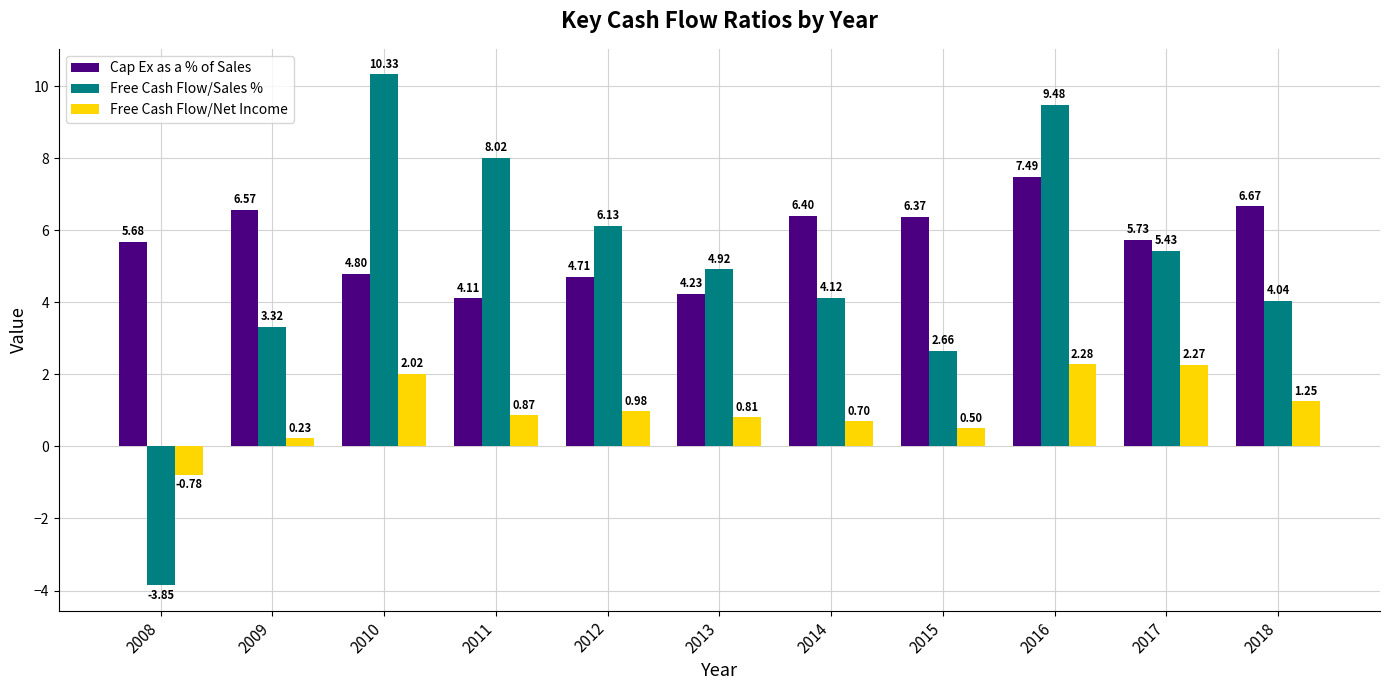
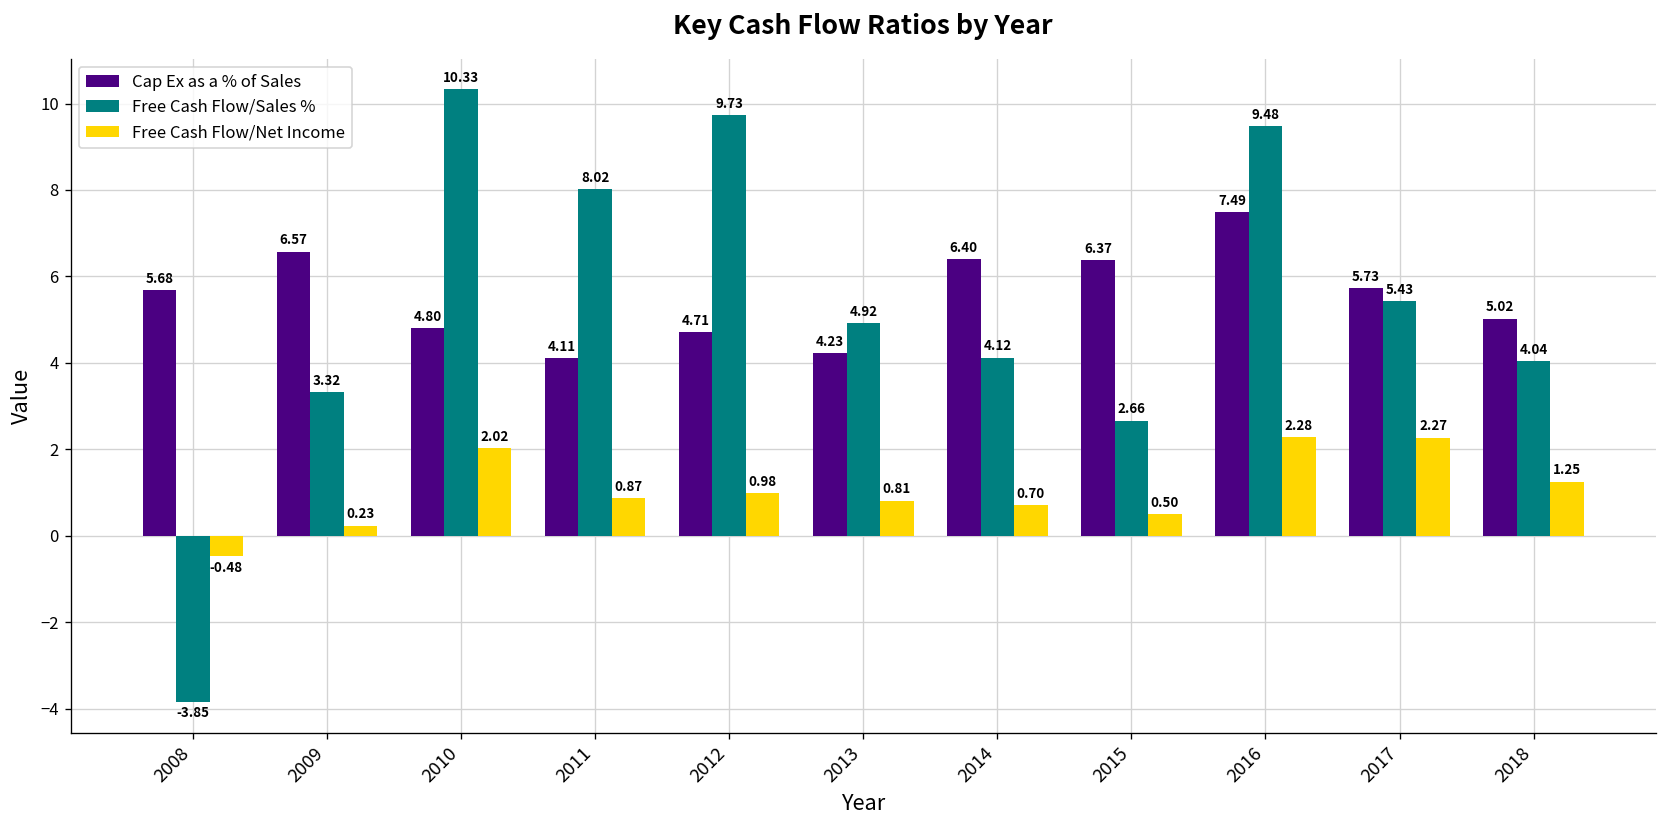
  {
    "Cap Ex as a % of Sales": {
      "2008": 5.68,
      "2009": 6.57,
      "2010": 4.80,
      "2011": 4.11,
      "2012": 4.71,
      "2013": 4.23,
      "2014": 6.40,
      "2015": 6.37,
      "2016": 7.49,
      "2017": 5.73,
-     "2018": 6.67
+     "2018": 5.02
    },
    "Free Cash Flow/Sales %": {
      "2008": -3.85,
      "2009": 3.32,
      "2010": 10.33,
      "2011": 8.02,
-     "2012": 6.13,
+     "2012": 9.73,
      "2013": 4.92,
      "2014": 4.12,
      "2015": 2.66,
      "2016": 9.48,
      "2017": 5.43,
      "2018": 4.04
    },
    "Free Cash Flow/Net Income": {
-     "2008": -0.78,
+     "2008": -0.48,
      "2009": 0.23,
      "2010": 2.02,
      "2011": 0.87,
      "2012": 0.98,
      "2013": 0.81,
      "2014": 0.70,
      "2015": 0.50,
      "2016": 2.28,
      "2017": 2.27,
      "2018": 1.25
    }
  }
